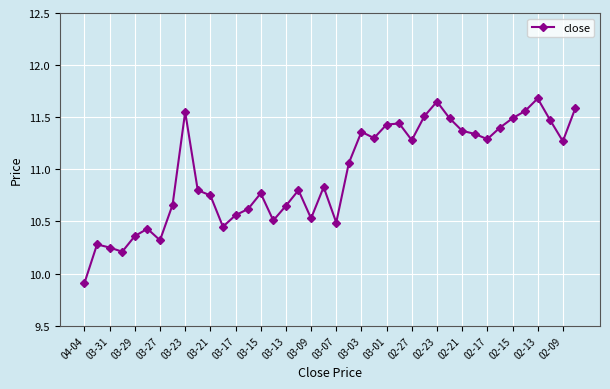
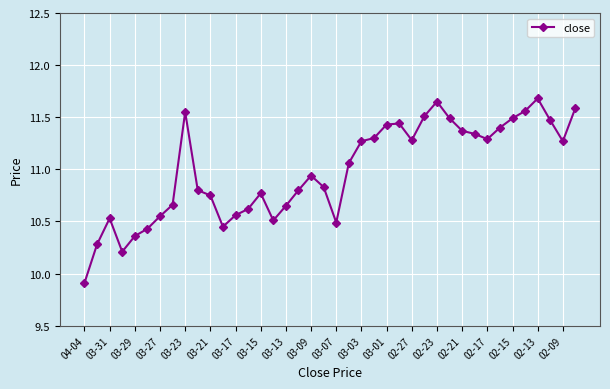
  {
    "04-04": 9.91,
-   "03-31": 10.25,
+   "03-31": 10.53,
    "03-29": 10.36,
-   "03-27": 10.32,
+   "03-27": 10.55,
    "03-23": 11.55,
    "03-21": 10.75,
    "03-17": 10.56,
    "03-15": 10.77,
    "03-13": 10.65,
-   "03-09": 10.53,
+   "03-09": 10.94,
    "03-07": 10.49,
-   "03-03": 11.36,
+   "03-03": 11.27,
    "03-01": 11.43,
    "02-27": 11.28,
    "02-23": 11.65,
    "02-21": 11.37,
    "02-17": 11.29,
    "02-15": 11.49,
    "02-13": 11.68,
    "02-09": 11.27
  }
